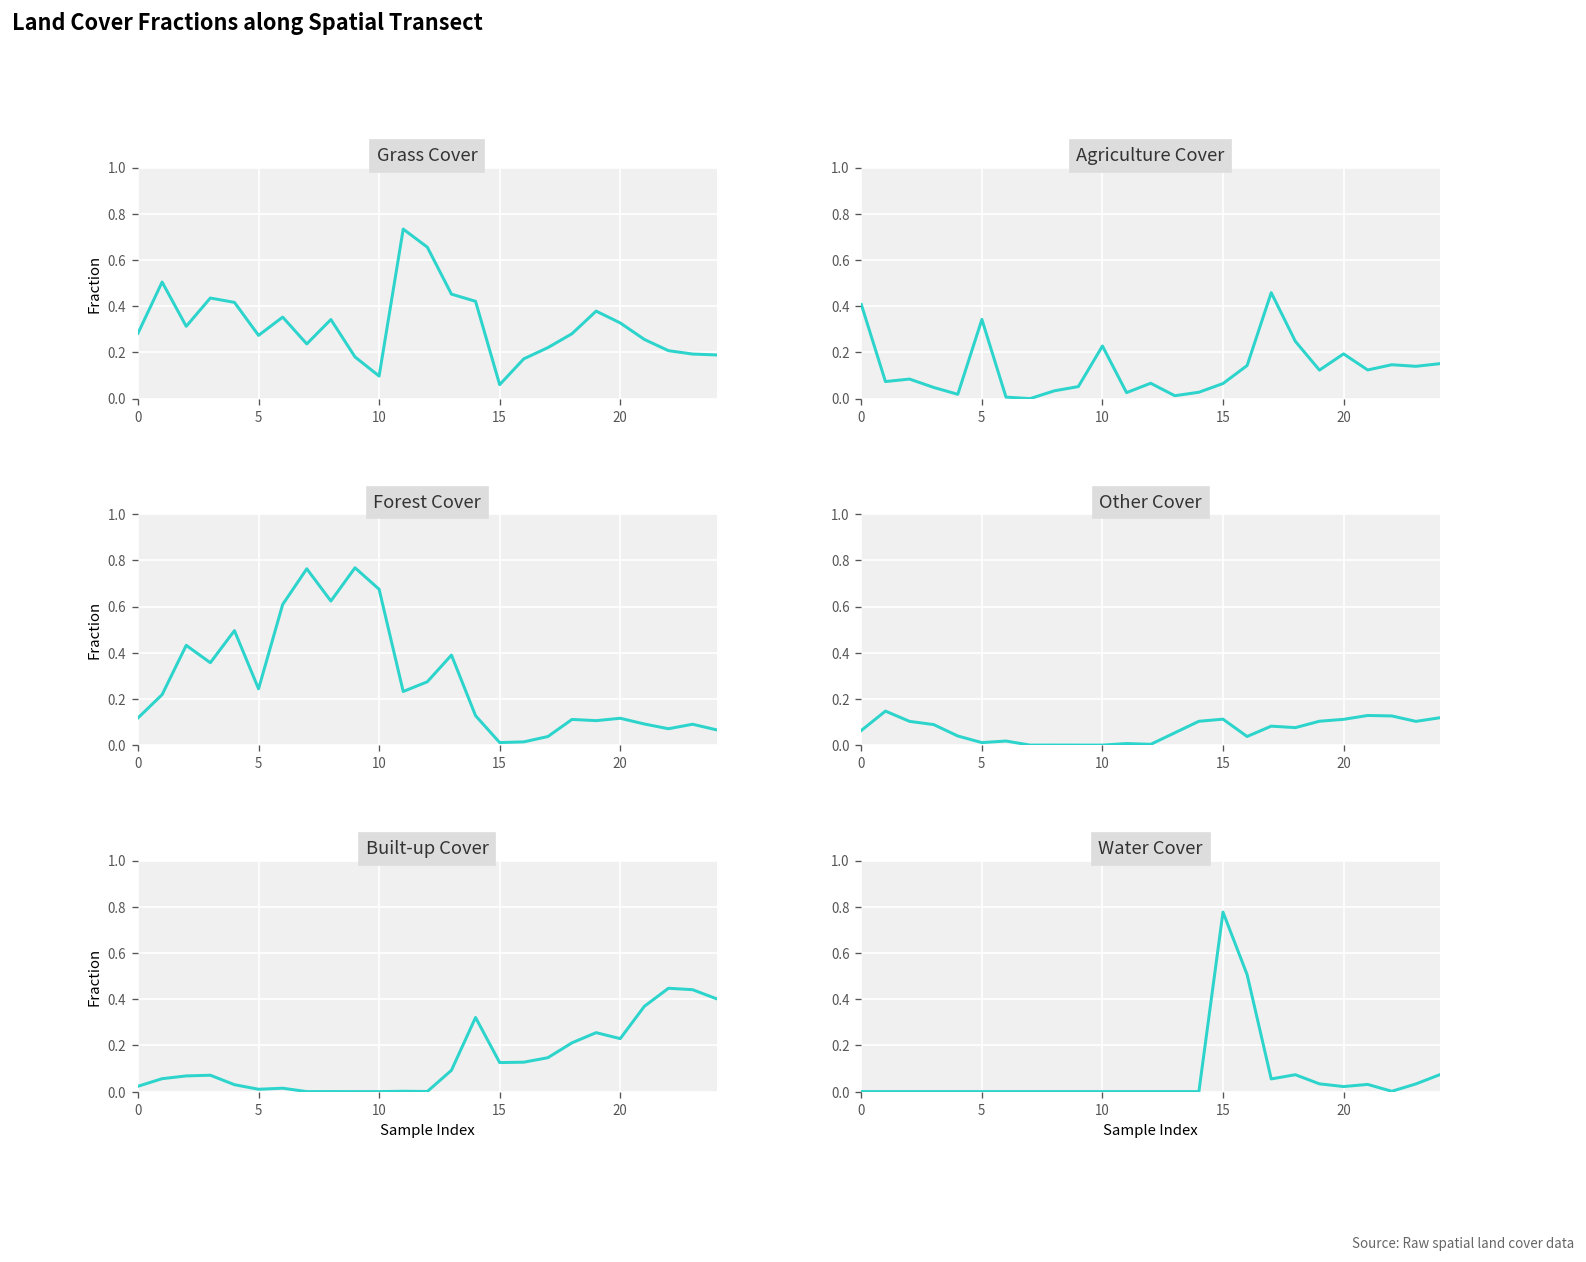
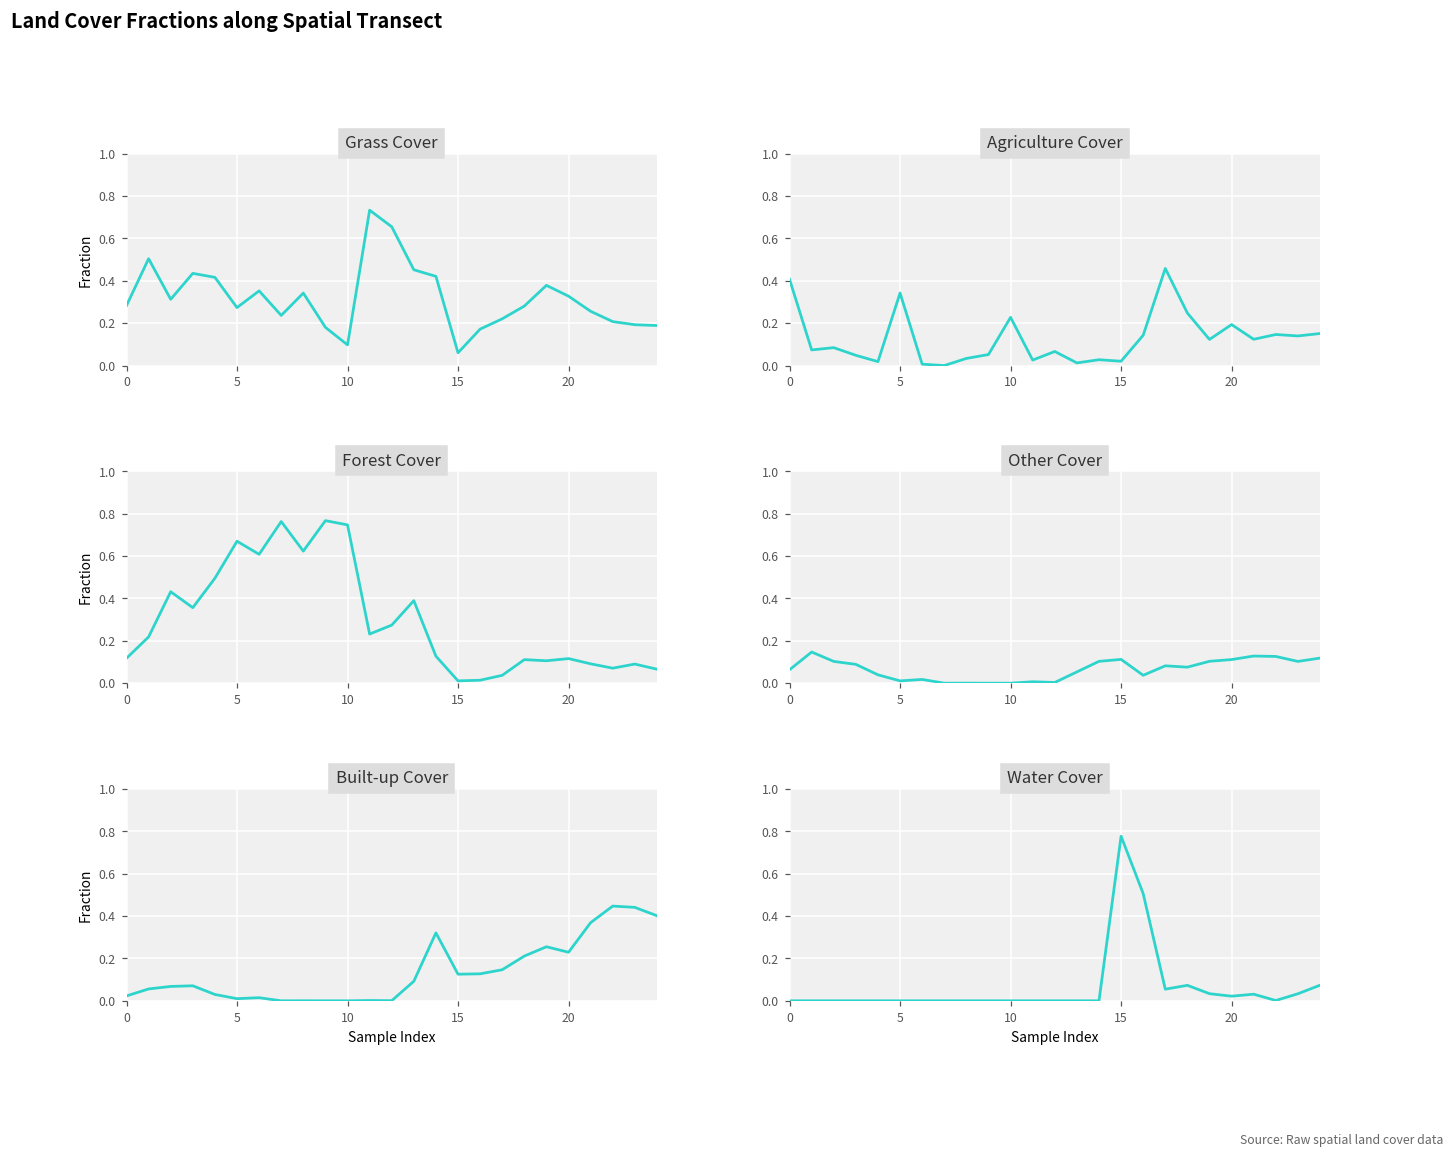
  {
    "Grass Cover": {
      "0": 0.28,
      "5": 0.27,
      "10": 0.10,
      "15": 0.06,
      "20": 0.33
    },
    "Agriculture Cover": {
      "0": 0.41,
      "5": 0.34,
      "10": 0.23,
-     "15": 0.07,
+     "15": 0.02,
      "20": 0.19
    },
    "Forest Cover": {
      "0": 0.12,
-     "5": 0.24,
-     "10": 0.67,
+     "5": 0.67,
+     "10": 0.75,
      "15": 0.01,
      "20": 0.12
    },
    "Other Cover": {
      "0": 0.06,
      "5": 0.01,
      "10": 0.00,
      "15": 0.11,
      "20": 0.11
    },
    "Built-up Cover": {
      "0": 0.02,
      "5": 0.01,
      "10": 0.00,
      "15": 0.13,
      "20": 0.23
    },
    "Water Cover": {
      "0": 0.00,
      "5": 0.00,
      "10": 0.00,
      "15": 0.78,
      "20": 0.02
    }
  }
